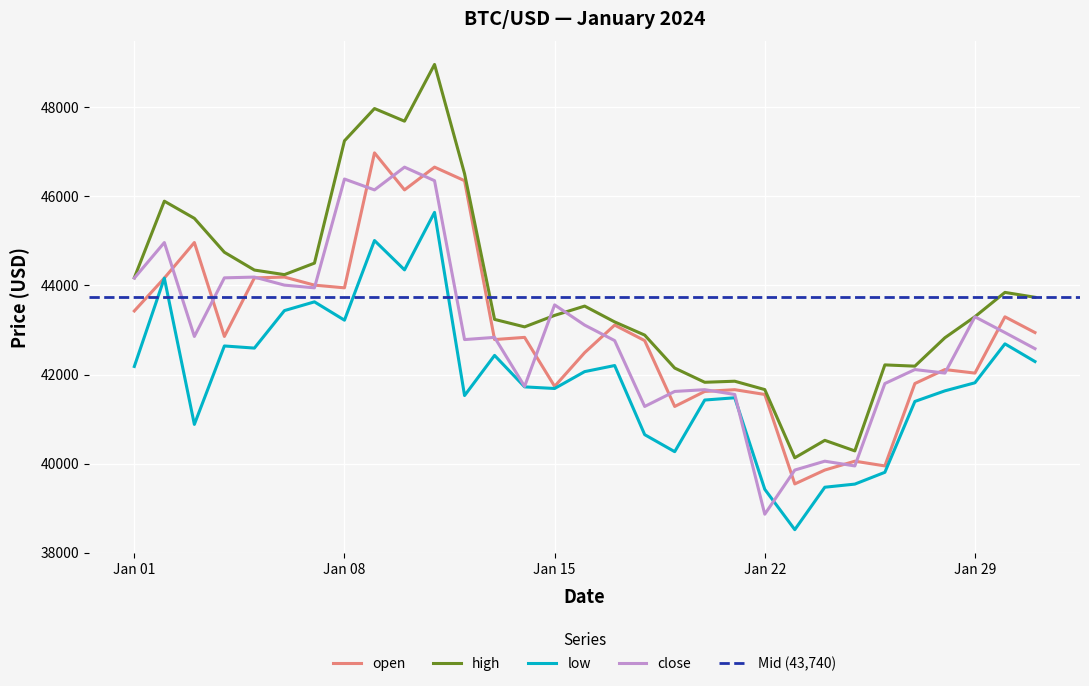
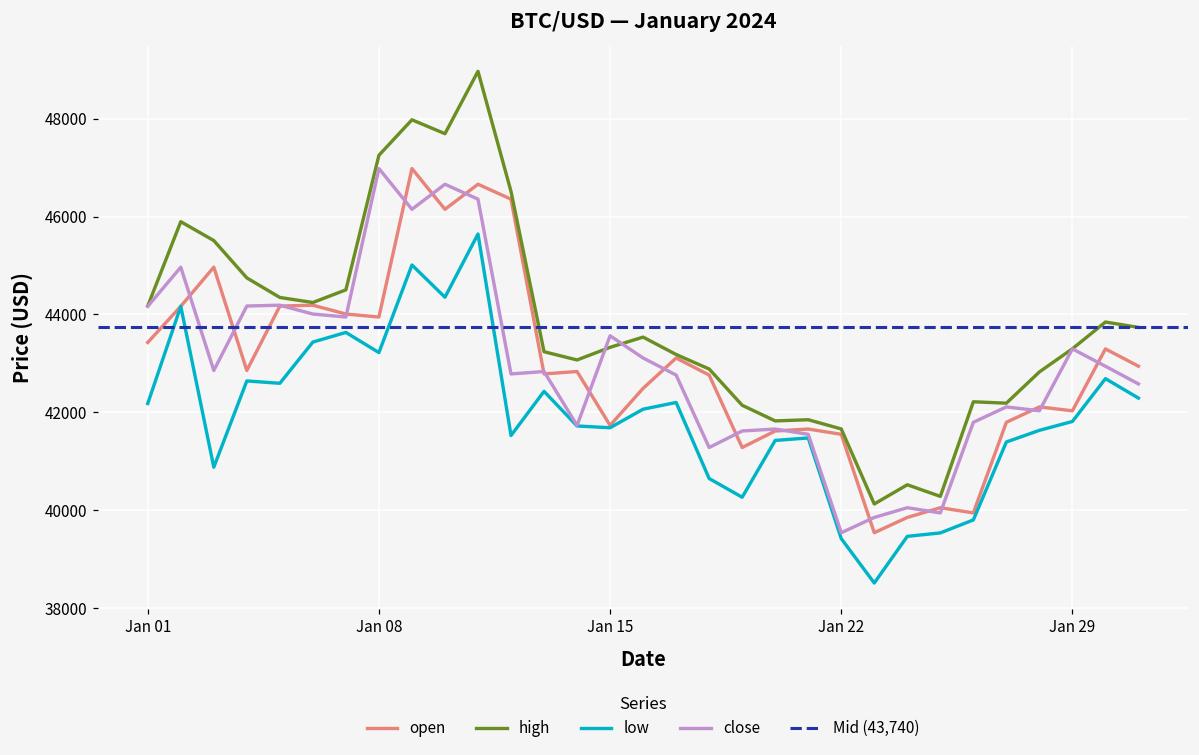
  {
    "open": {
      "Jan 01": 43400,
      "Jan 08": 43900,
      "Jan 22": 41600,
      "Jan 29": 42000
    },
    "high": {
      "Jan 08": 47300,
      "Jan 15": 43300,
      "Jan 22": 41700
    },
    "low": {
      "Jan 01": 42200,
      "Jan 08": 43200,
      "Jan 22": 39400,
      "Jan 29": 41800
    },
    "close": {
-     "Jan 08": 46400,
+     "Jan 08": 47000,
      "Jan 15": 43600,
-     "Jan 22": 38900
+     "Jan 22": 39500
    }
  }
